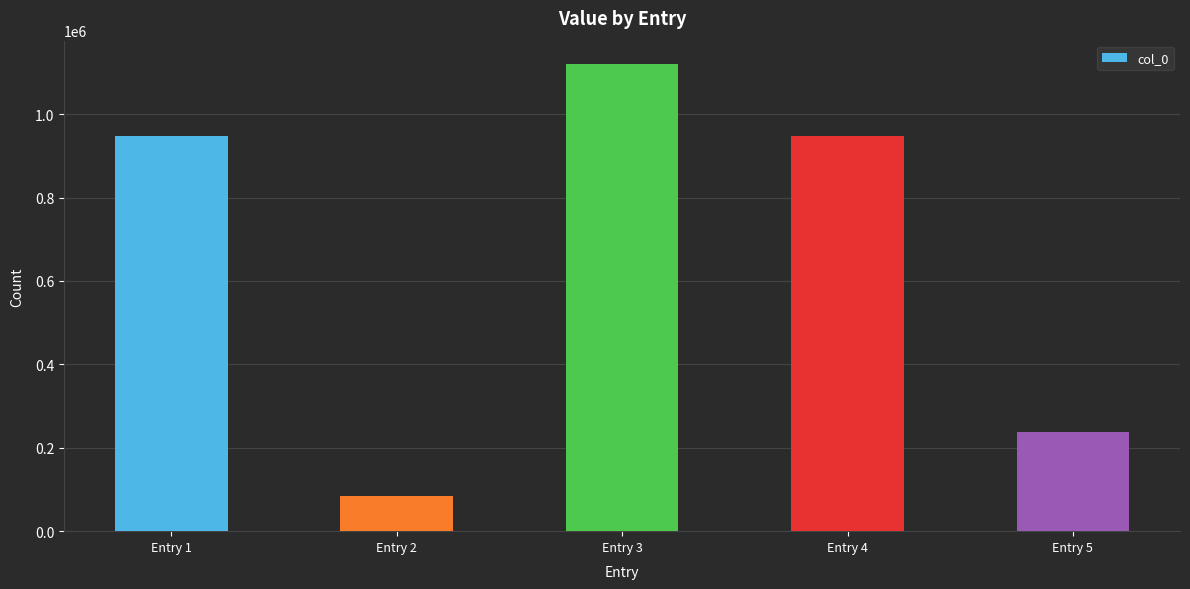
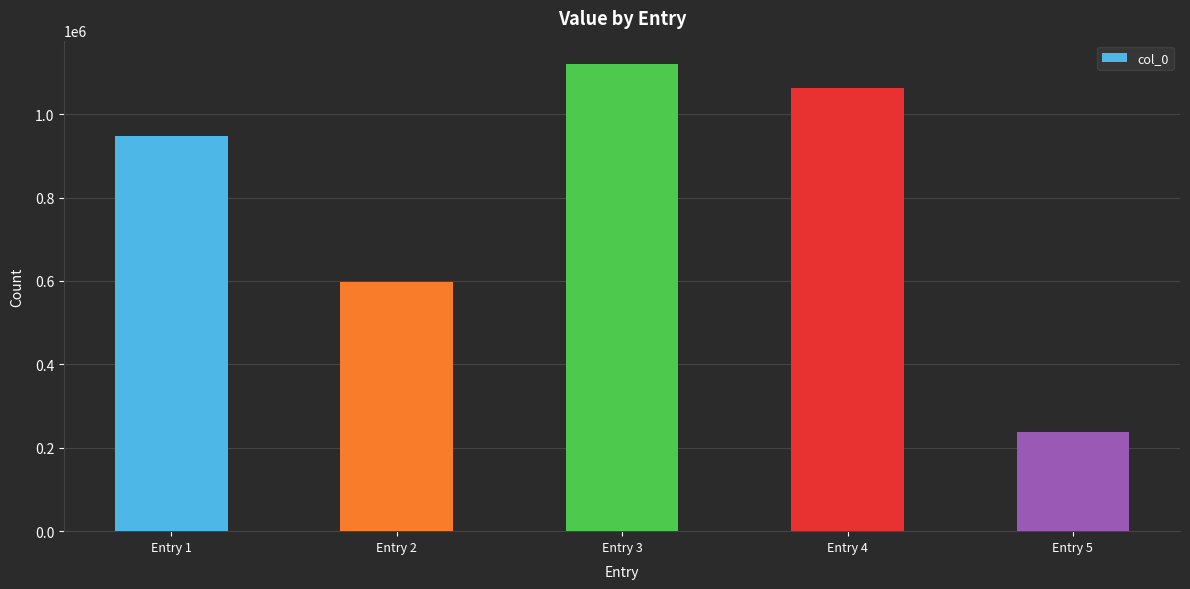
  {
    "Entry 1": 950000,
-   "Entry 2": 90000,
+   "Entry 2": 600000,
    "Entry 3": 1120000,
-   "Entry 4": 950000,
+   "Entry 4": 1060000,
    "Entry 5": 240000
  }
